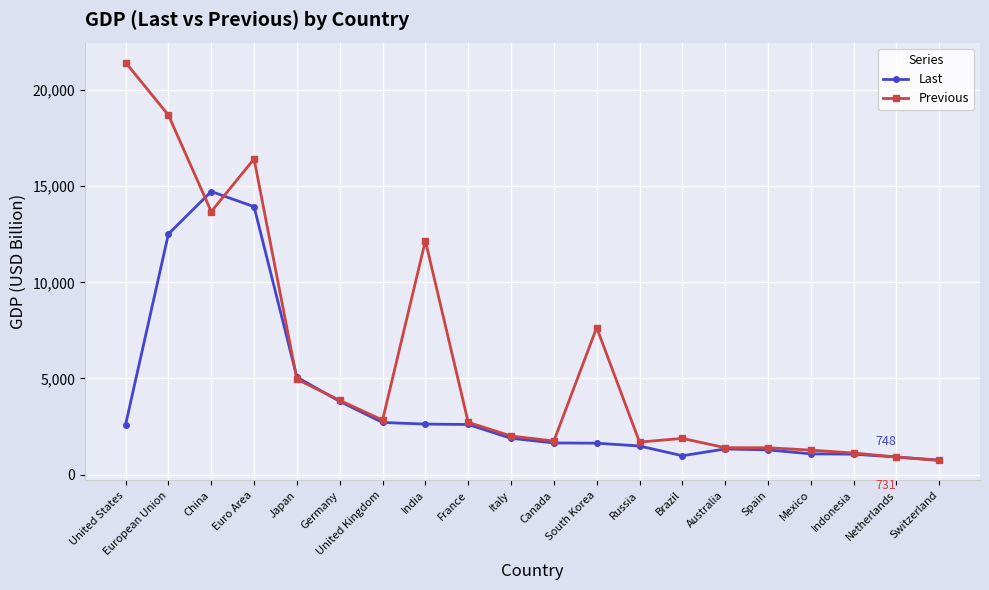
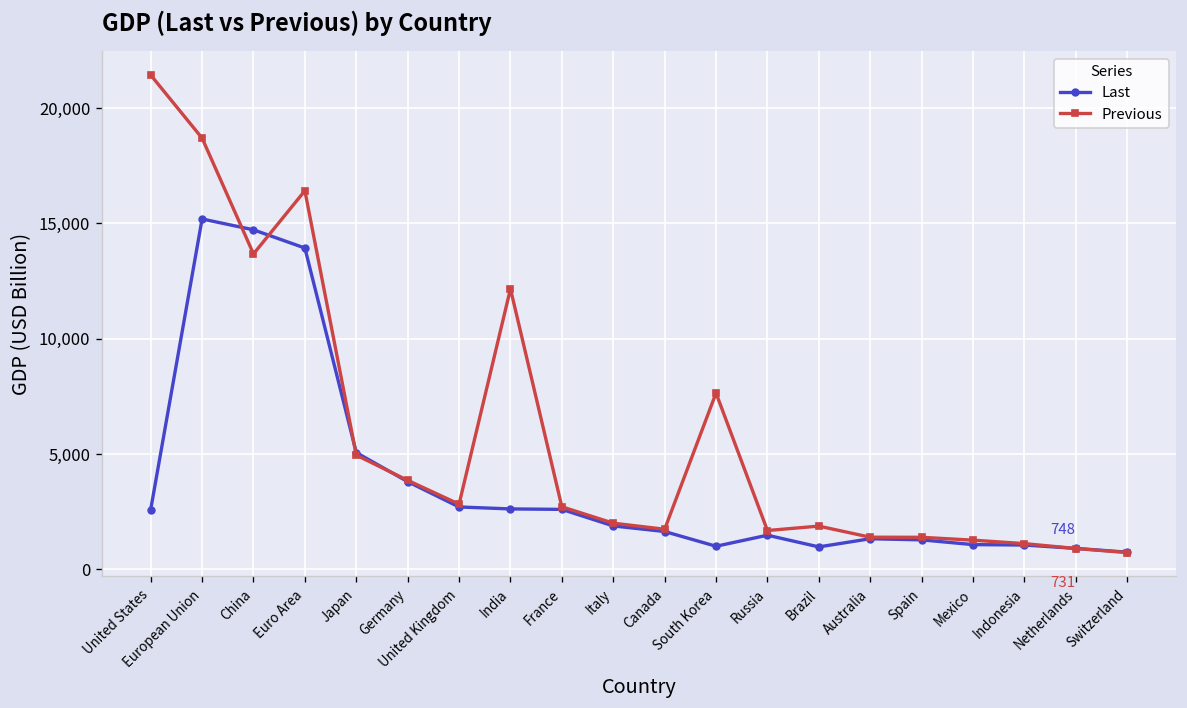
  {
    "Last": {
      "United States": "2,600",
-     "European Union": "12,500",
+     "European Union": "15,200",
      "China": "14,700",
      "Euro Area": "13,900",
      "India": "2,600",
-     "South Korea": "1,600",
+     "South Korea": "1,000",
      "Russia": "1,500",
      "Brazil": "1,000",
      "Mexico": "1,100"
    },
    "Previous": {
      "United States": "21,400",
      "European Union": "18,700",
      "China": "13,700",
      "Euro Area": "16,400",
      "India": "12,200",
      "South Korea": "7,600",
      "Russia": "1,700",
      "Brazil": "1,900",
      "Mexico": "1,300"
    }
  }
